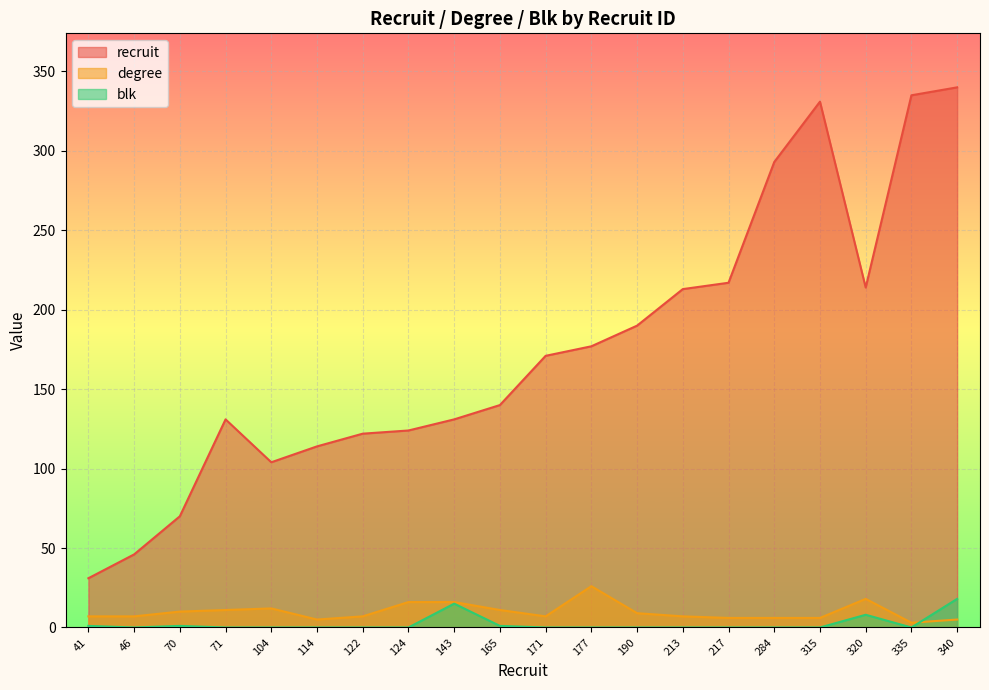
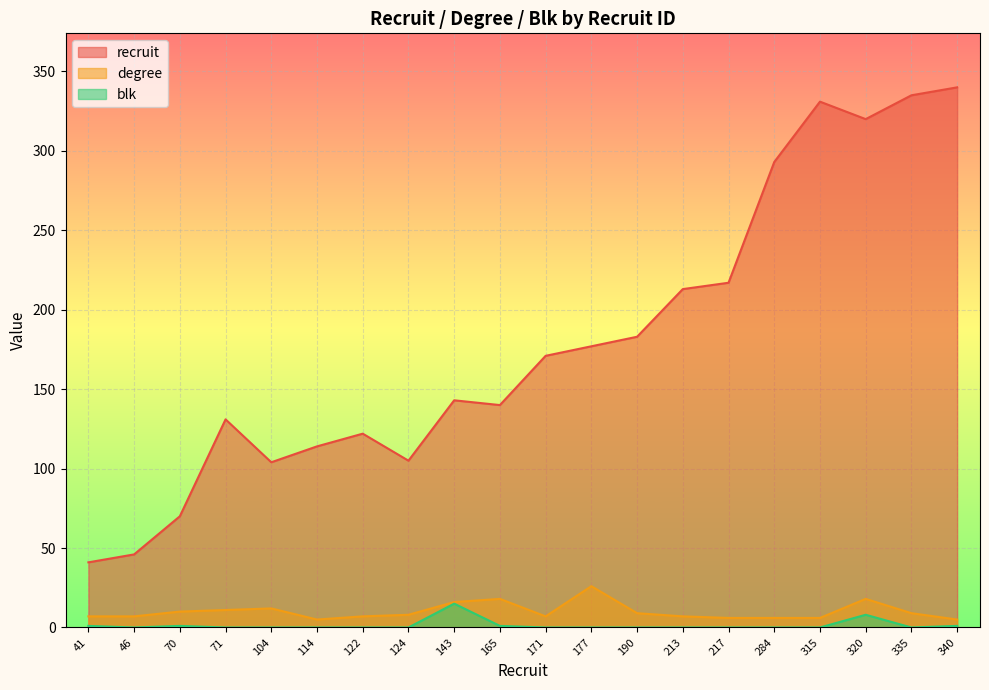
  {
    "recruit": {
-     "41": 31,
+     "41": 41,
      "46": 46,
      "70": 70,
      "71": 131,
      "104": 104,
      "114": 114,
      "122": 122,
-     "124": 124,
-     "143": 131,
+     "124": 105,
+     "143": 143,
      "165": 140,
      "171": 171,
      "177": 177,
-     "190": 190,
+     "190": 183,
      "213": 213,
      "217": 217,
      "284": 293,
      "315": 331,
-     "320": 214,
+     "320": 320,
      "335": 335,
      "340": 340
    },
    "degree": {
      "41": 7,
      "46": 7,
      "70": 10,
      "71": 11,
      "104": 12,
      "114": 5,
      "122": 7,
-     "124": 16,
-     "165": 11,
+     "124": 8,
+     "165": 18,
      "171": 7,
      "177": 26,
      "190": 9,
      "213": 7,
      "217": 6,
      "284": 6,
      "315": 6,
      "320": 18,
-     "335": 3,
+     "335": 9,
      "340": 5
    },
    "blk": {
      "41": 1,
      "46": 0,
      "70": 1,
      "71": 0,
      "104": 0,
      "114": 0,
      "122": 0,
      "124": 0,
      "165": 1,
      "171": 0,
      "177": 0,
      "190": 0,
      "213": 0,
      "217": 0,
      "284": 0,
      "315": 0,
      "320": 8,
      "335": 0,
-     "340": 18
+     "340": 1
    }
  }
